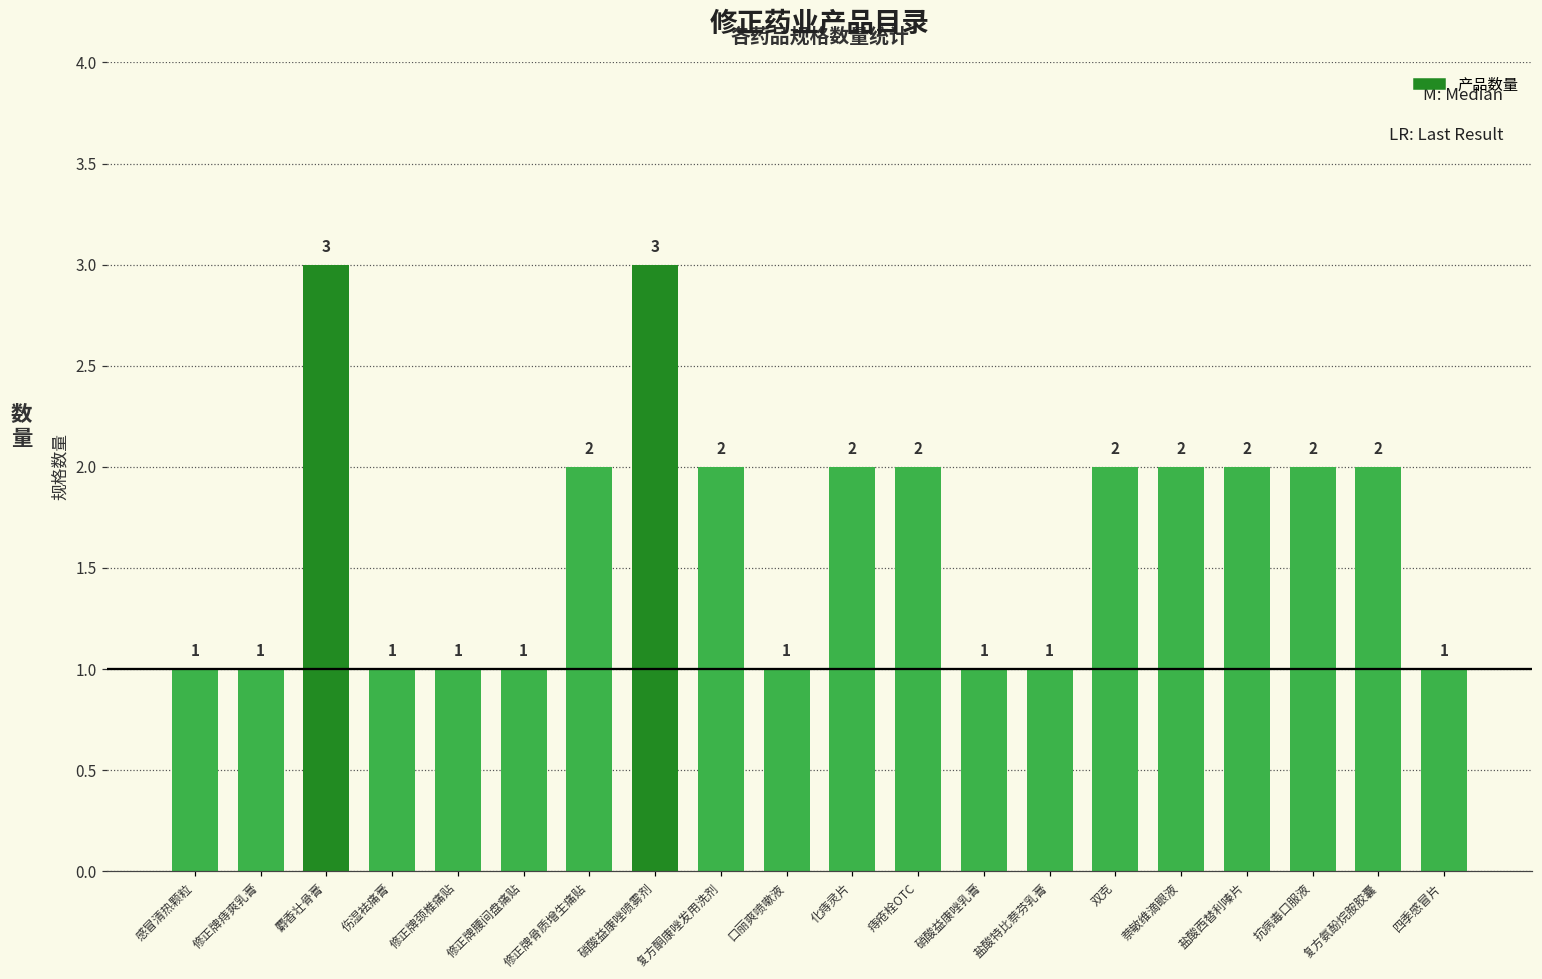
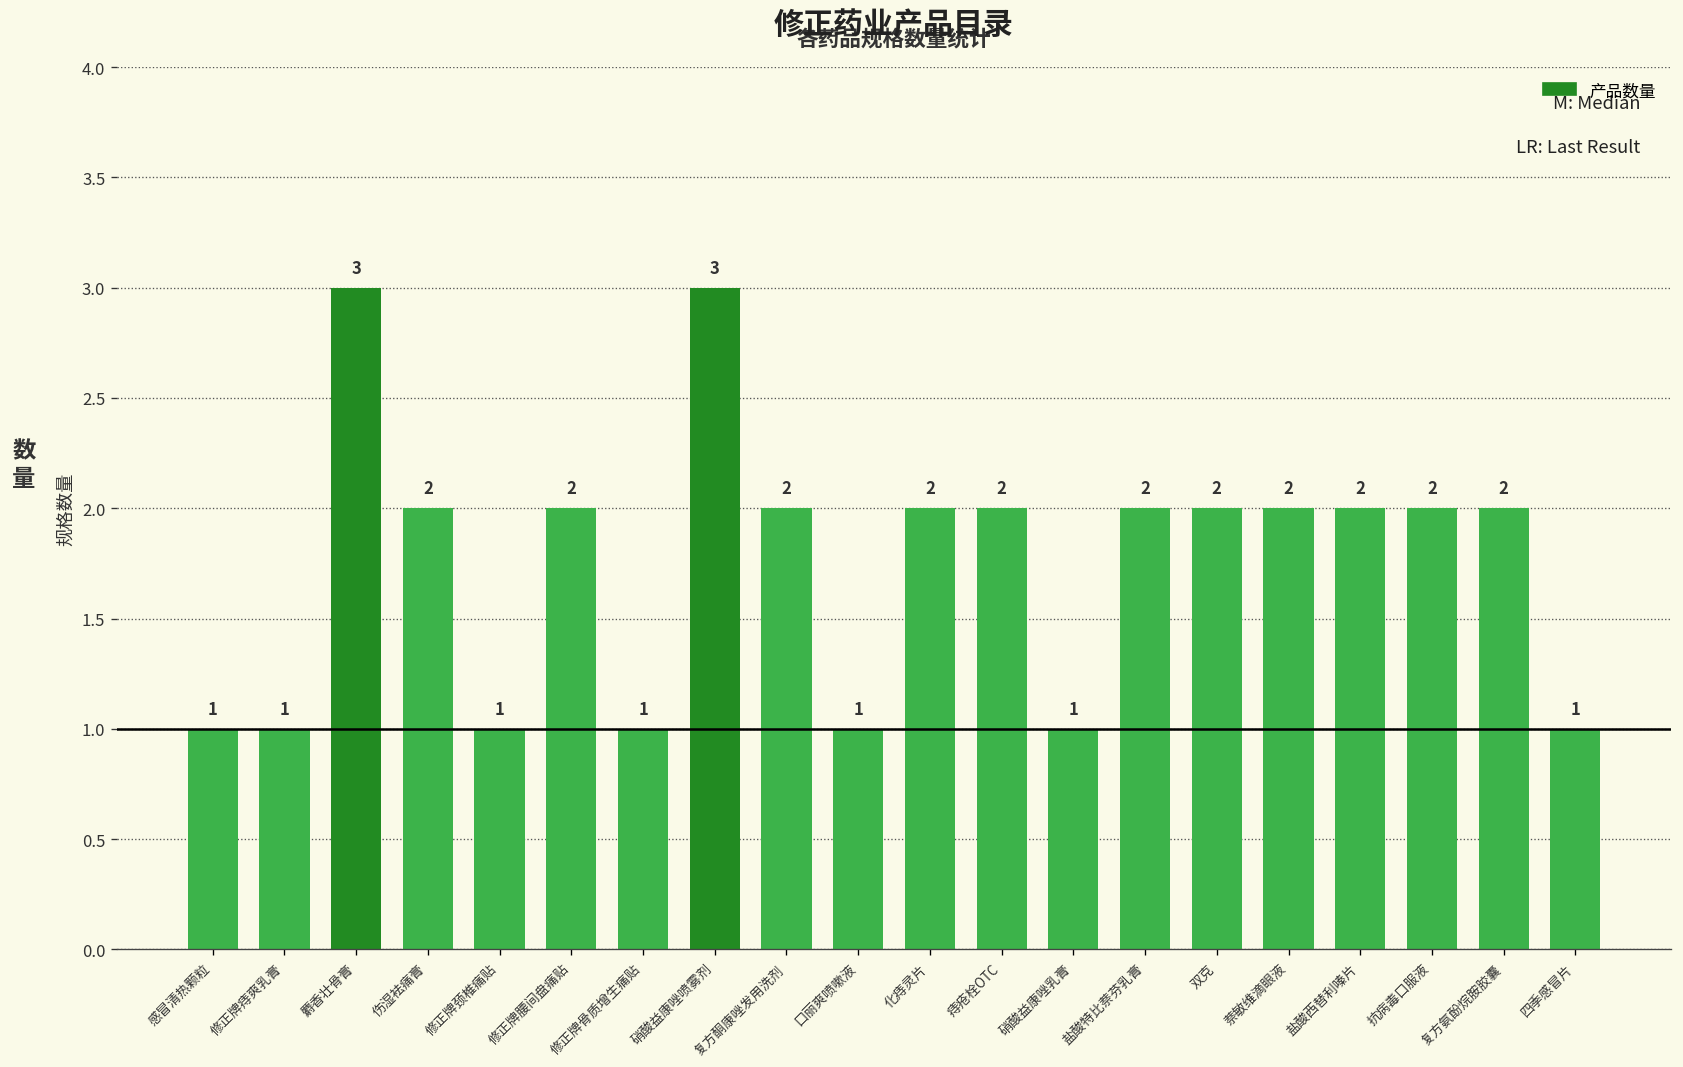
  {
    "感冒清热颗粒": 1,
    "修正牌痔爽乳膏": 1,
    "麝香壮骨膏": 3,
-   "伤湿袪痛膏": 1,
+   "伤湿袪痛膏": 2,
    "修正牌颈椎痛贴": 1,
-   "修正牌腰间盘痛贴": 1,
-   "修正牌骨质增生痛贴": 2,
+   "修正牌腰间盘痛贴": 2,
+   "修正牌骨质增生痛贴": 1,
    "硝酸益康唑喷雾剂": 3,
    "复方酮康唑发用洗剂": 2,
    "口丽爽喷嗽液": 1,
    "化痔灵片": 2,
    "痔疮栓OTC": 2,
    "硝酸益康唑乳膏": 1,
-   "盐酸特比萘芬乳膏": 1,
+   "盐酸特比萘芬乳膏": 2,
    "双克": 2,
    "萘敏维滴眼液": 2,
    "盐酸西替利嗪片": 2,
    "抗病毒口服液": 2,
    "复方氨酚烷胺胶囊": 2,
    "四季感冒片": 1
  }
